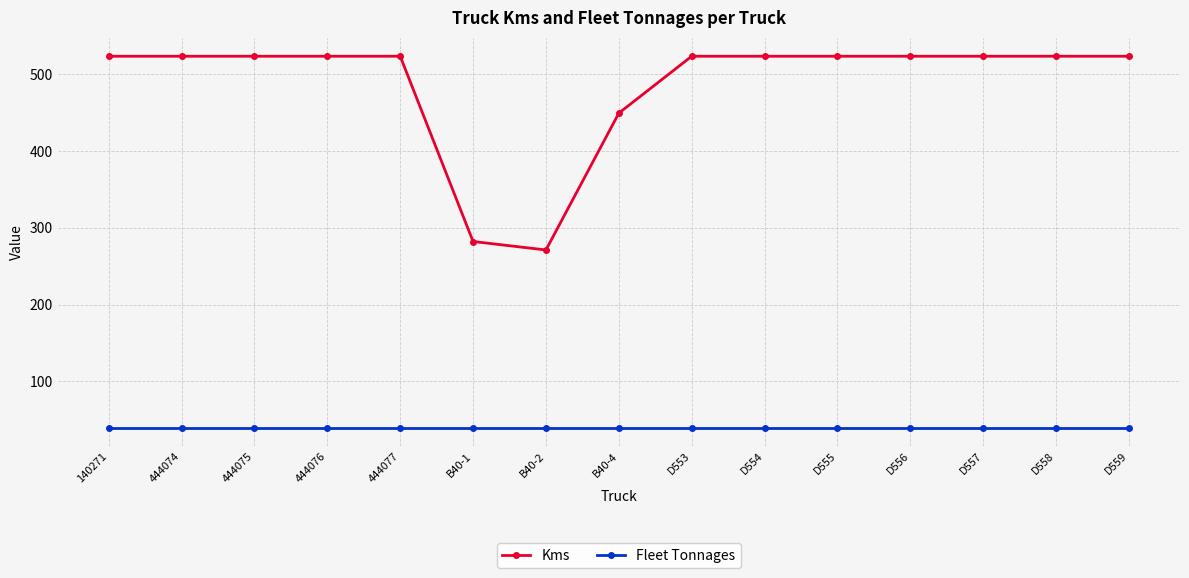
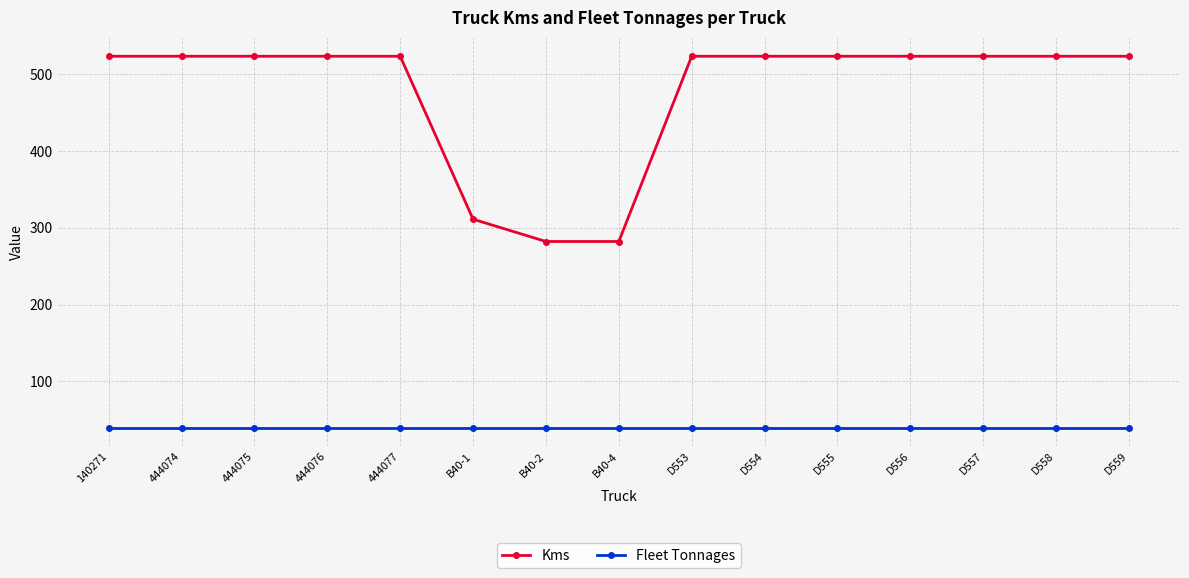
  {
    "Kms": {
      "140271": 520,
      "444074": 520,
      "444075": 520,
      "444076": 520,
      "444077": 520,
-     "B40-1": 280,
-     "B40-2": 270,
-     "B40-4": 450,
+     "B40-1": 310,
+     "B40-2": 280,
+     "B40-4": 280,
      "D553": 520,
      "D554": 520,
      "D555": 520,
      "D556": 520,
      "D557": 520,
      "D558": 520,
      "D559": 520
    },
    "Fleet Tonnages": {
      "140271": 40,
      "444074": 40,
      "444075": 40,
      "444076": 40,
      "444077": 40,
      "B40-1": 40,
      "B40-2": 40,
      "B40-4": 40,
      "D553": 40,
      "D554": 40,
      "D555": 40,
      "D556": 40,
      "D557": 40,
      "D558": 40,
      "D559": 40
    }
  }
